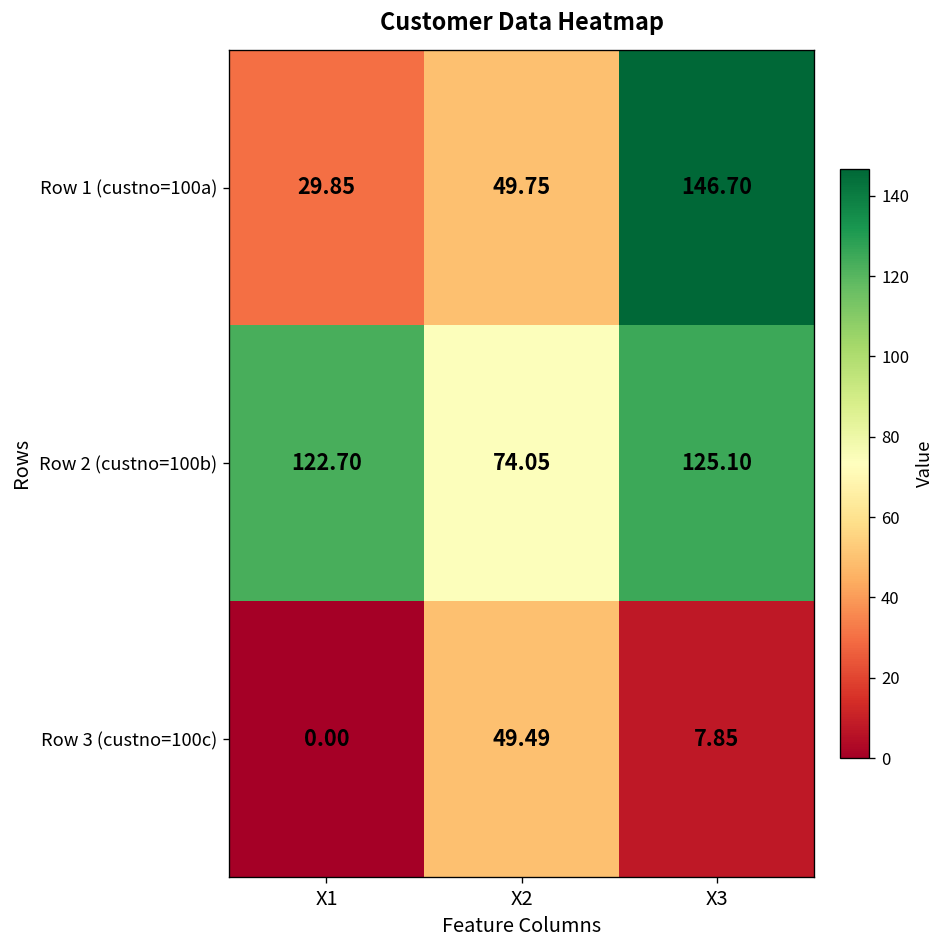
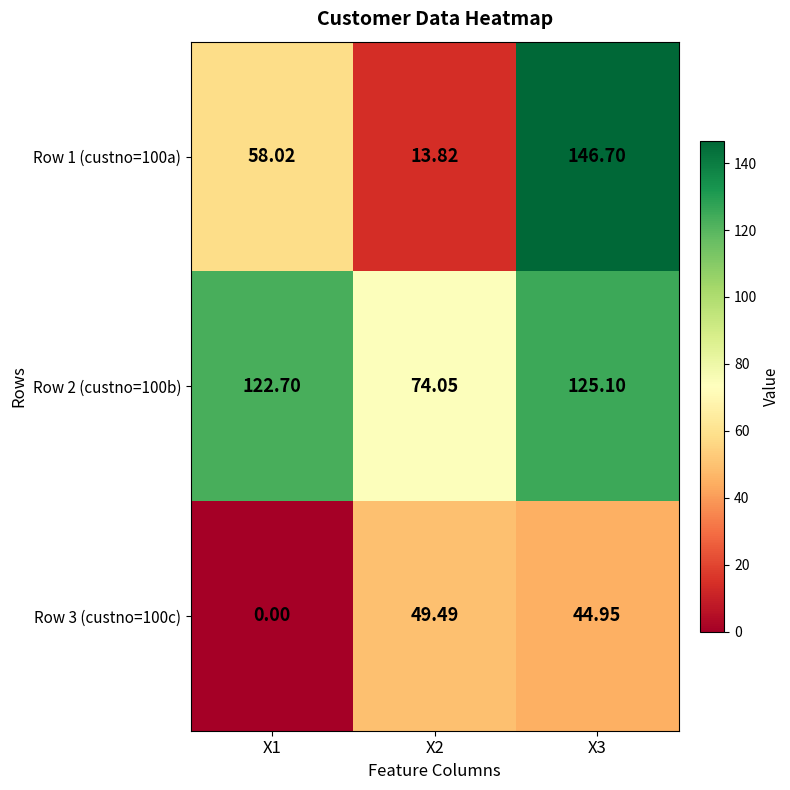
  {
    "Row 1 (custno=100a)": {
-     "X1": 29.85,
-     "X2": 49.75,
+     "X1": 58.02,
+     "X2": 13.82,
      "X3": 146.70
    },
    "Row 2 (custno=100b)": {
      "X1": 122.70,
      "X2": 74.05,
      "X3": 125.10
    },
    "Row 3 (custno=100c)": {
      "X1": 0.00,
      "X2": 49.49,
-     "X3": 7.85
+     "X3": 44.95
    }
  }
